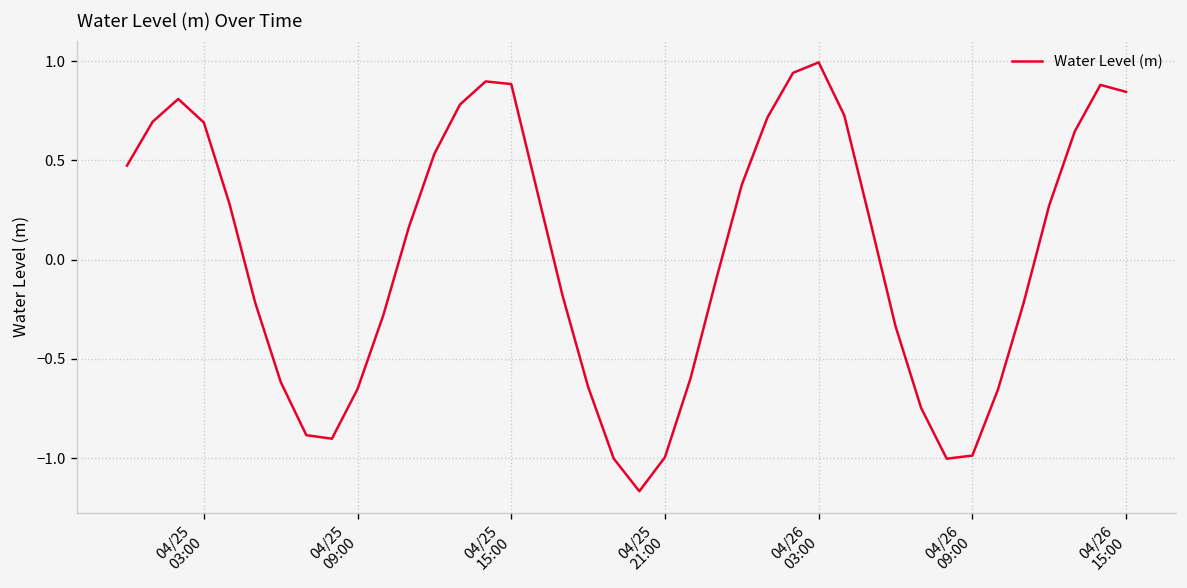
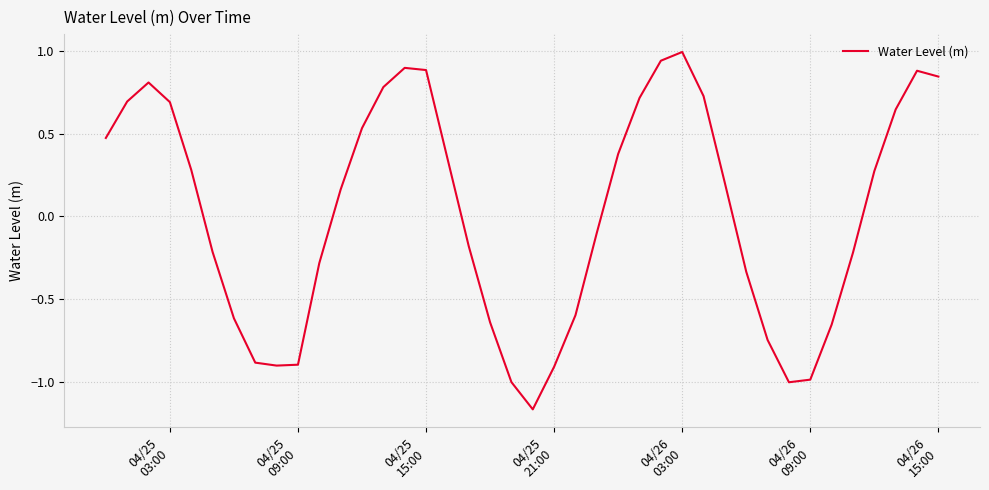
  {
    "04/25 03:00": 0.69,
-   "04/25 09:00": -0.65,
+   "04/25 09:00": -0.90,
    "04/25 15:00": 0.88,
-   "04/25 21:00": -1.00,
+   "04/25 21:00": -0.91,
    "04/26 03:00": 0.99,
    "04/26 09:00": -0.99,
    "04/26 15:00": 0.84
  }
